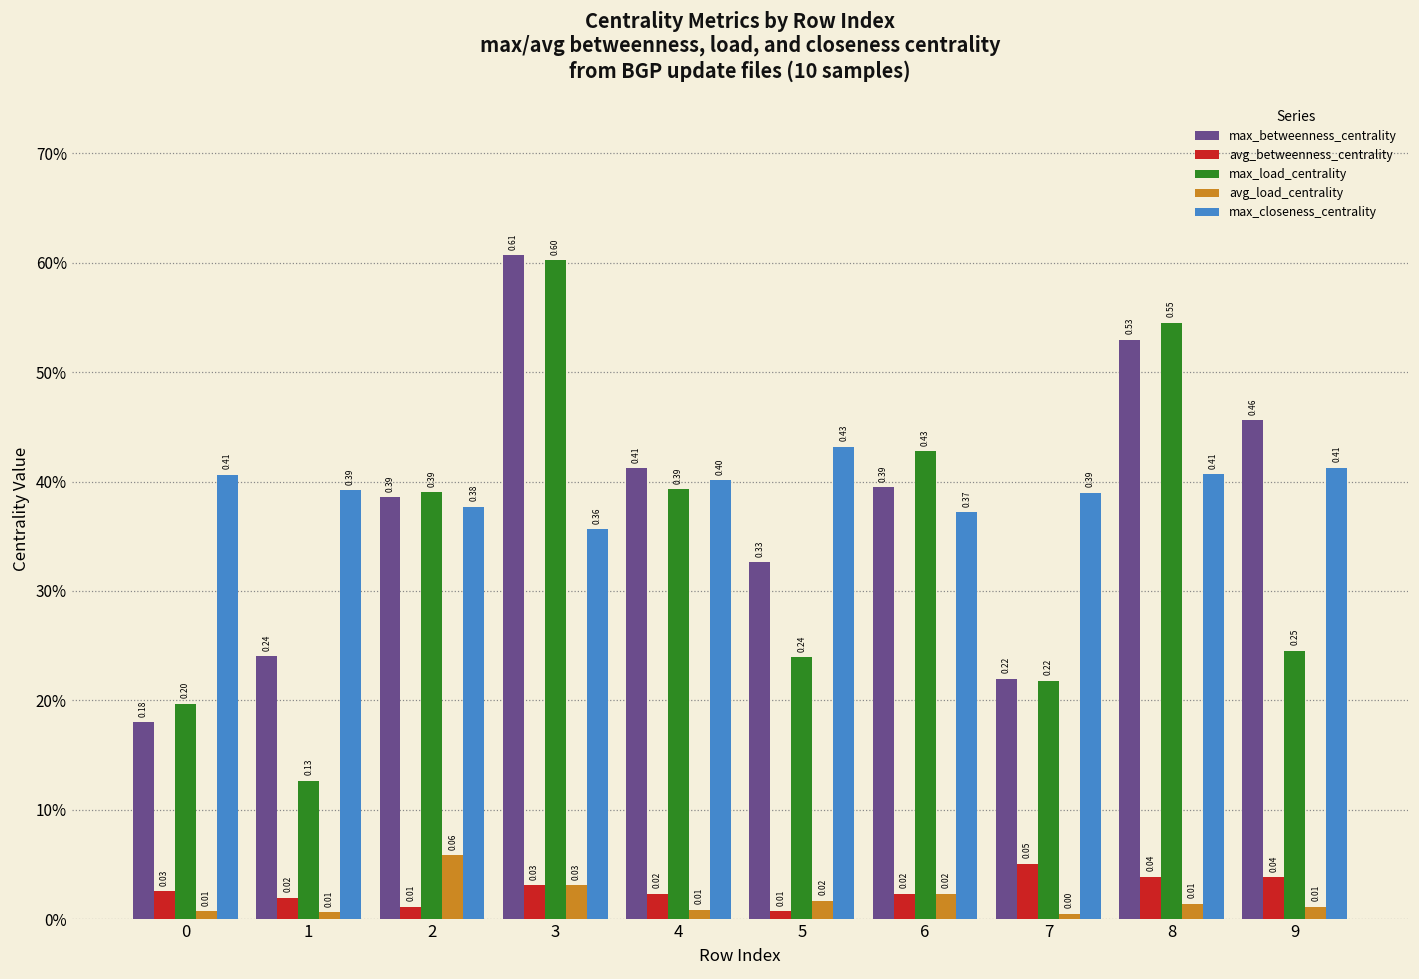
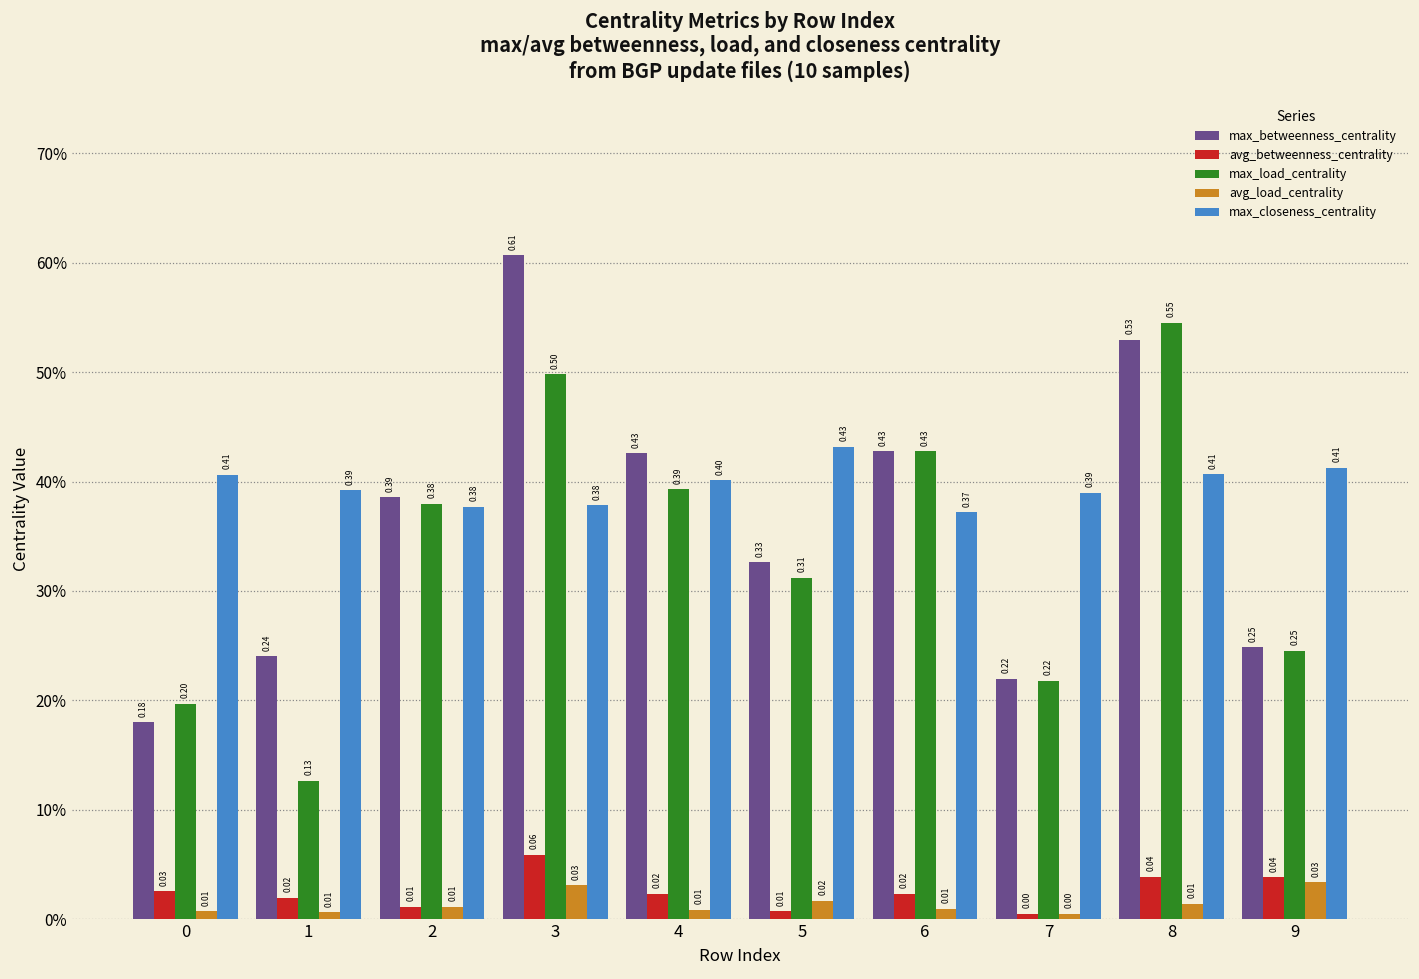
  {
    "max_betweenness_centrality": {
      "0": 0.18,
      "1": 0.24,
      "2": 0.39,
      "3": 0.61,
-     "4": 0.41,
+     "4": 0.43,
      "5": 0.33,
-     "6": 0.39,
+     "6": 0.43,
      "7": 0.22,
      "8": 0.53,
-     "9": 0.46
+     "9": 0.25
    },
    "avg_betweenness_centrality": {
      "0": 0.03,
      "1": 0.02,
      "2": 0.01,
-     "3": 0.03,
+     "3": 0.06,
      "4": 0.02,
      "5": 0.01,
      "6": 0.02,
-     "7": 0.05,
+     "7": 0.00,
      "8": 0.04,
      "9": 0.04
    },
    "max_load_centrality": {
      "0": 0.20,
      "1": 0.13,
-     "2": 0.39,
-     "3": 0.60,
+     "2": 0.38,
+     "3": 0.50,
      "4": 0.39,
-     "5": 0.24,
+     "5": 0.31,
      "6": 0.43,
      "7": 0.22,
      "8": 0.55,
      "9": 0.25
    },
    "avg_load_centrality": {
      "0": 0.01,
      "1": 0.01,
-     "2": 0.06,
+     "2": 0.01,
      "3": 0.03,
      "4": 0.01,
      "5": 0.02,
-     "6": 0.02,
+     "6": 0.01,
      "7": 0.00,
      "8": 0.01,
-     "9": 0.01
+     "9": 0.03
    },
    "max_closeness_centrality": {
      "0": 0.41,
      "1": 0.39,
      "2": 0.38,
-     "3": 0.36,
+     "3": 0.38,
      "4": 0.40,
      "5": 0.43,
      "6": 0.37,
      "7": 0.39,
      "8": 0.41,
      "9": 0.41
    }
  }
